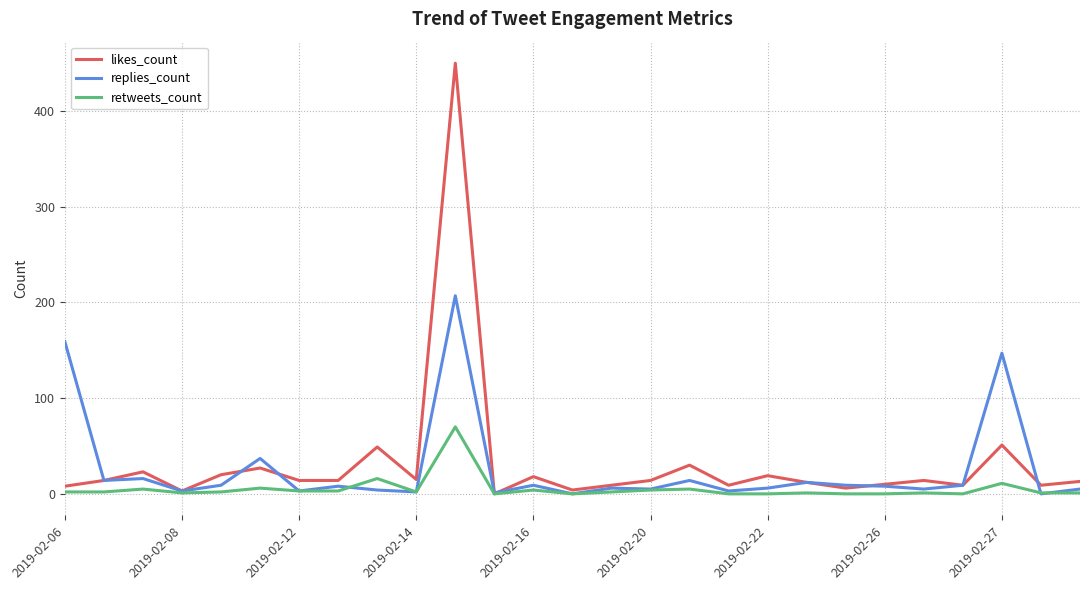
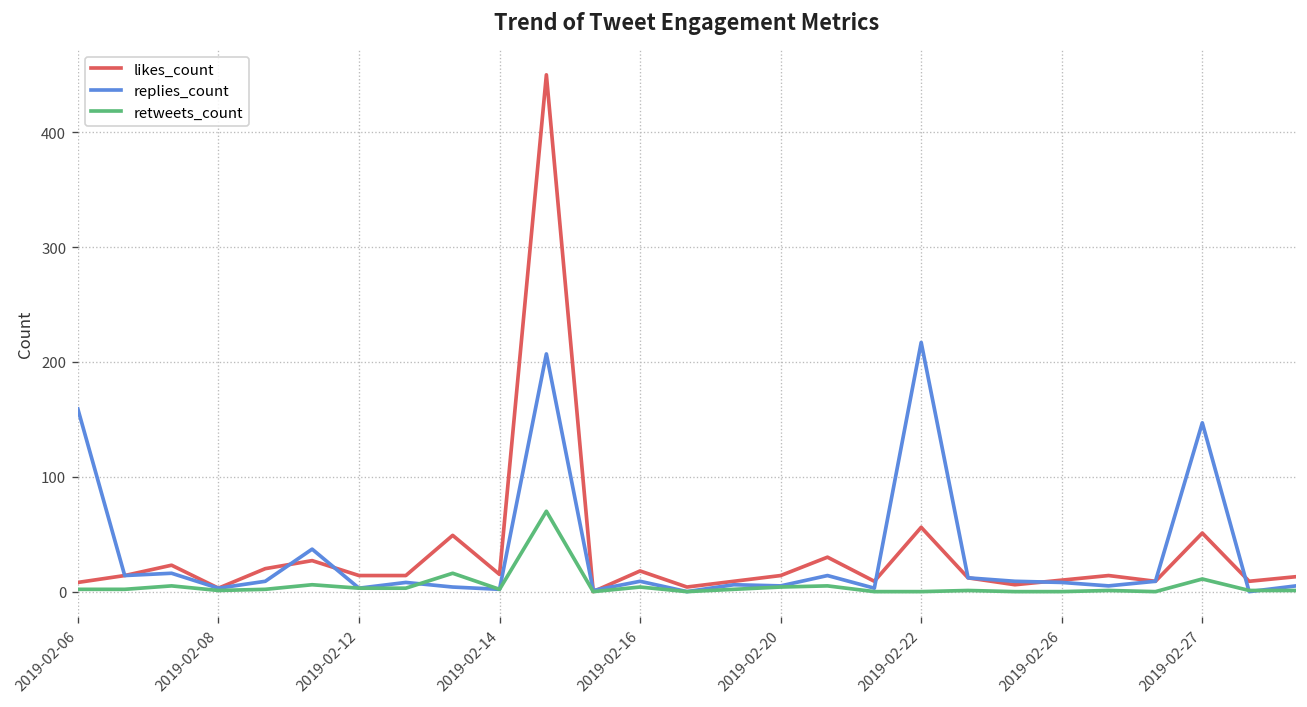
  {
    "likes_count": {
      "2019-02-06": 10,
-     "2019-02-22": 20
+     "2019-02-22": 60
    },
    "replies_count": {
      "2019-02-06": 160,
-     "2019-02-22": 10
+     "2019-02-22": 220
    },
    "retweets_count": {
      "2019-02-06": 0,
      "2019-02-22": 0
    }
  }
